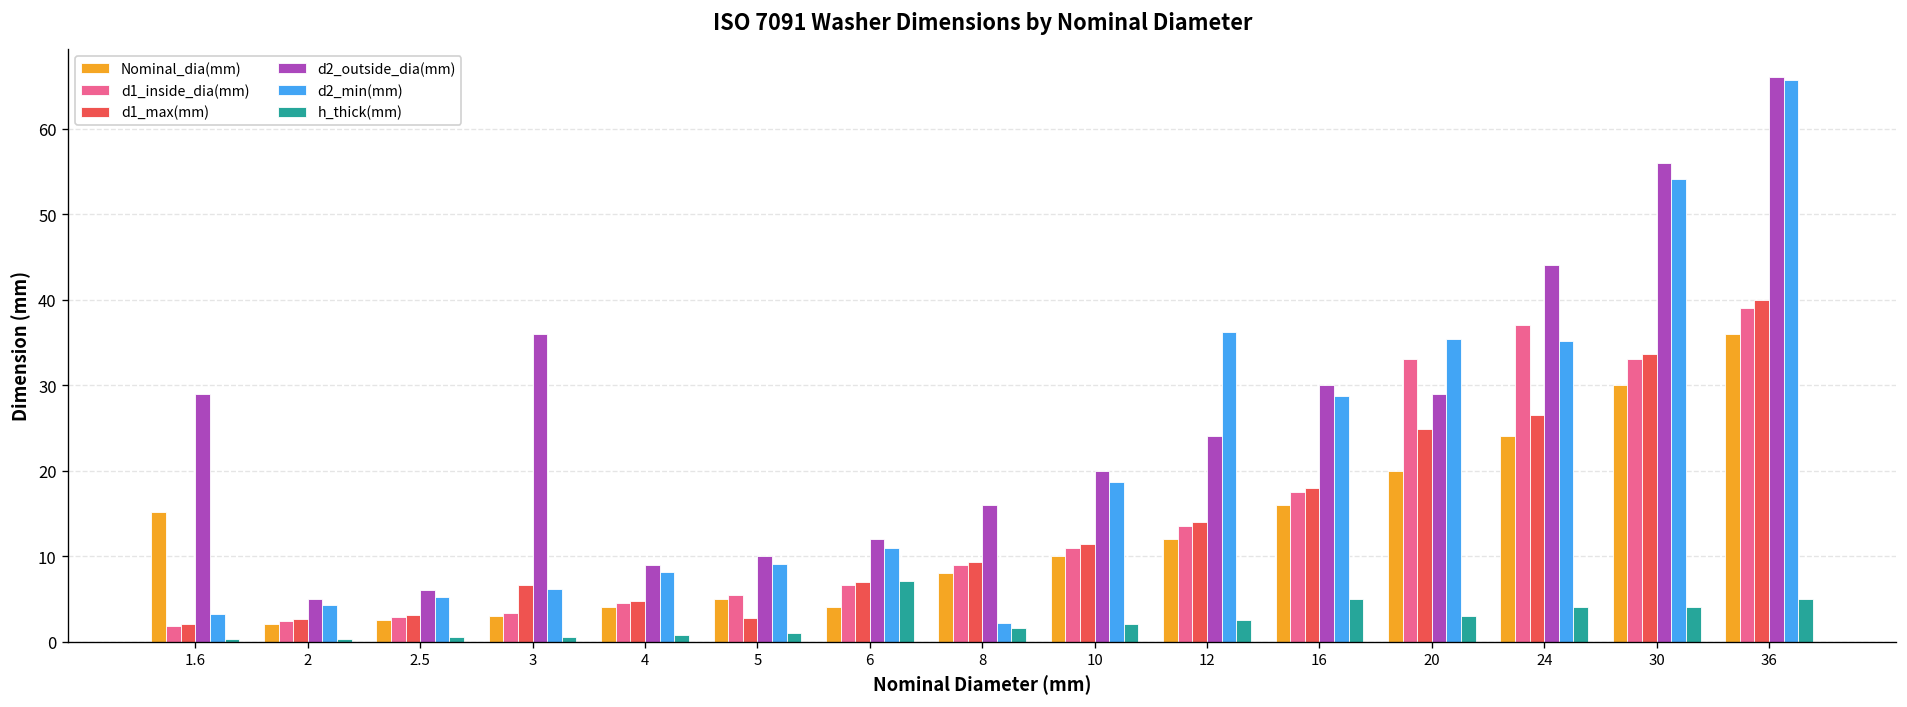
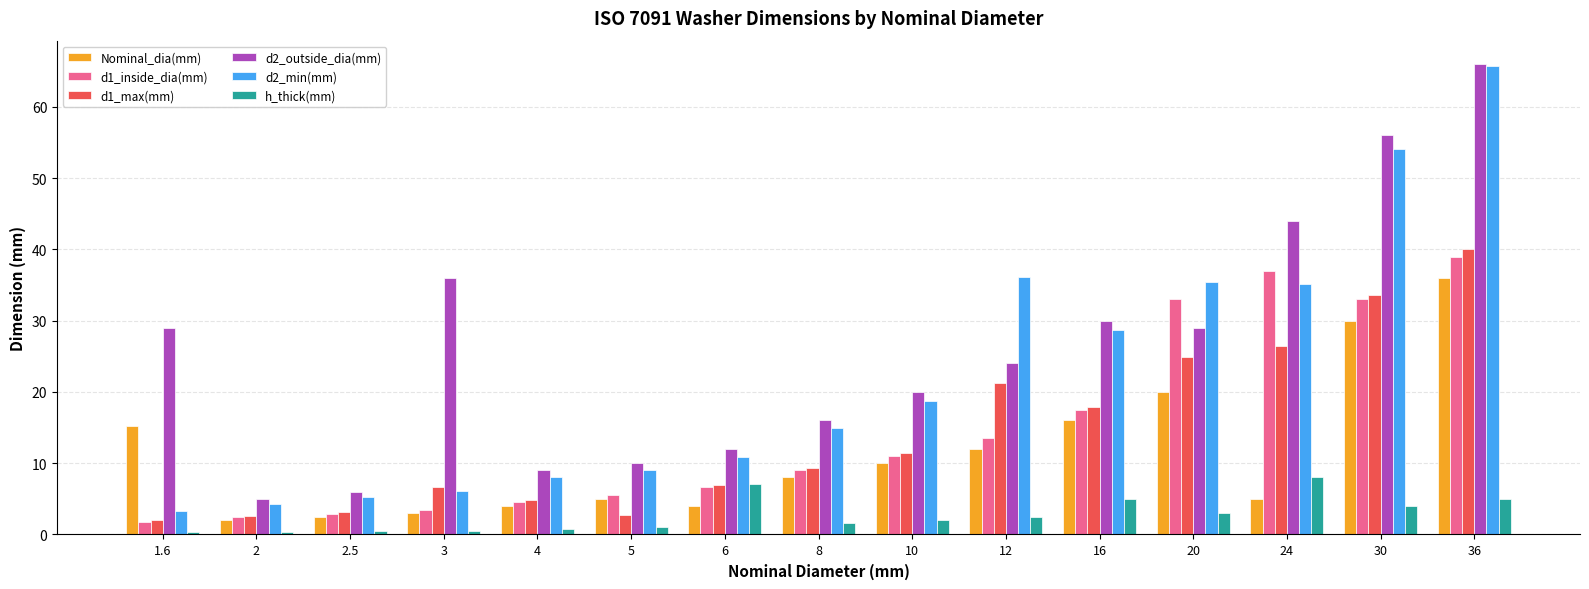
  {
    "Nominal_dia(mm)": {
      "1.6": 15,
      "2": 2,
      "2.5": 3,
      "3": 3,
      "4": 4,
      "5": 5,
      "6": 4,
      "8": 8,
      "10": 10,
      "12": 12,
      "16": 16,
      "20": 20,
-     "24": 24,
+     "24": 5,
      "30": 30,
      "36": 36
    },
    "d1_inside_dia(mm)": {
      "1.6": 2,
      "2": 2,
      "2.5": 3,
      "3": 3,
      "4": 5,
      "5": 6,
      "6": 7,
      "8": 9,
      "10": 11,
      "12": 14,
      "16": 18,
      "20": 33,
      "24": 37,
      "30": 33,
      "36": 39
    },
    "d1_max(mm)": {
      "1.6": 2,
      "2": 3,
      "2.5": 3,
      "3": 7,
      "4": 5,
      "5": 3,
      "6": 7,
      "8": 9,
      "10": 11,
-     "12": 14,
+     "12": 21,
      "16": 18,
      "20": 25,
      "24": 27,
      "30": 34,
      "36": 40
    },
    "d2_outside_dia(mm)": {
      "1.6": 29,
      "2": 5,
      "2.5": 6,
      "3": 36,
      "4": 9,
      "5": 10,
      "6": 12,
      "8": 16,
      "10": 20,
      "12": 24,
      "16": 30,
      "20": 29,
      "24": 44,
      "30": 56,
      "36": 66
    },
    "d2_min(mm)": {
      "1.6": 3,
      "2": 4,
      "2.5": 5,
      "3": 6,
      "4": 8,
      "5": 9,
      "6": 11,
-     "8": 2,
+     "8": 15,
      "10": 19,
      "12": 36,
      "16": 29,
      "20": 35,
      "24": 35,
      "30": 54,
      "36": 66
    },
    "h_thick(mm)": {
      "2.5": 1,
      "3": 1,
      "4": 1,
      "5": 1,
      "6": 7,
      "8": 2,
      "10": 2,
      "12": 3,
      "16": 5,
      "20": 3,
-     "24": 4,
+     "24": 8,
      "30": 4,
      "36": 5
    }
  }
